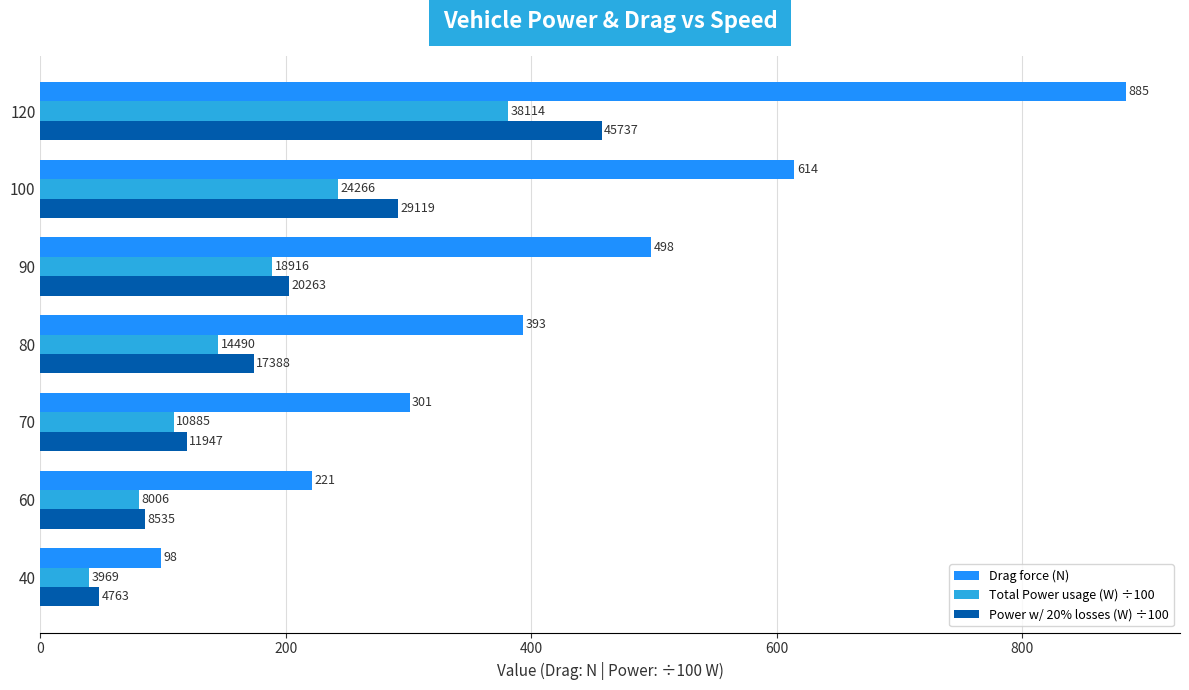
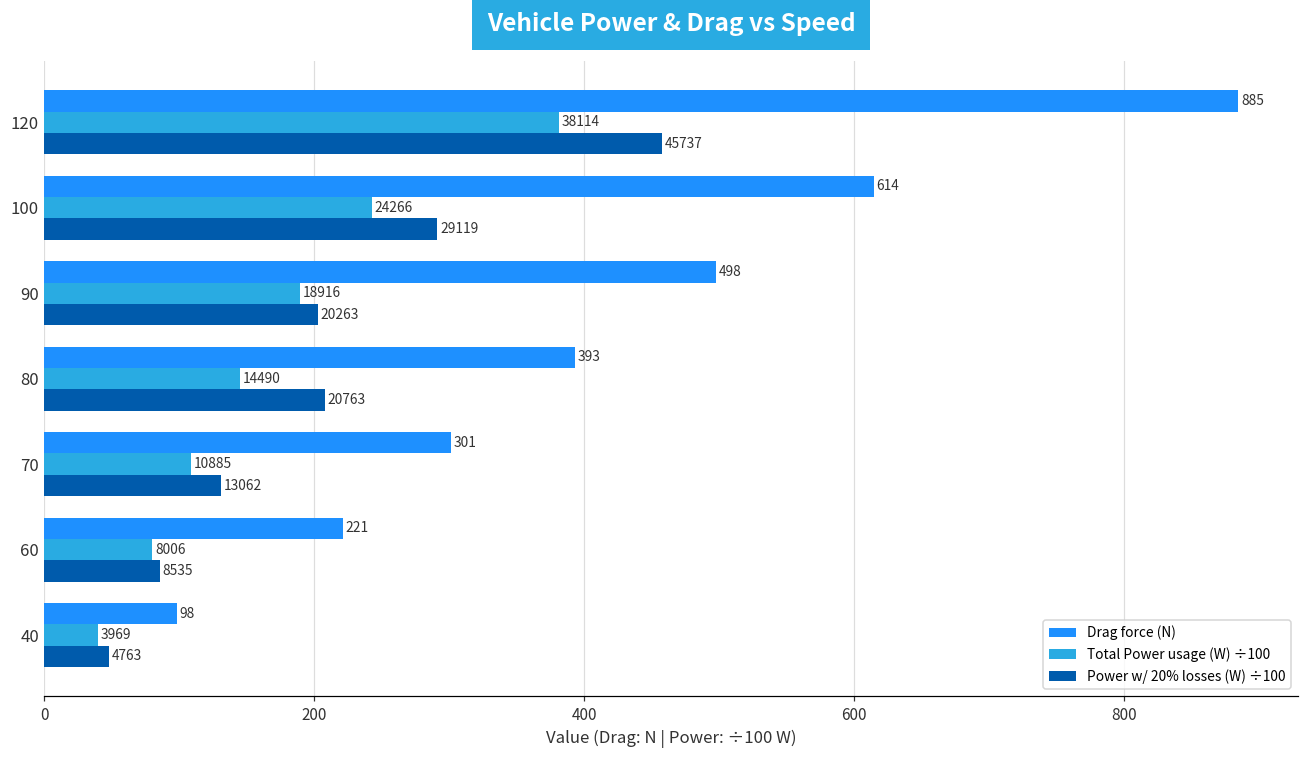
  {
    "Power w/ 20% losses (W) ÷100": {
-     "80": 17388,
-     "70": 11947
+     "80": 20763,
+     "70": 13062
    }
  }
